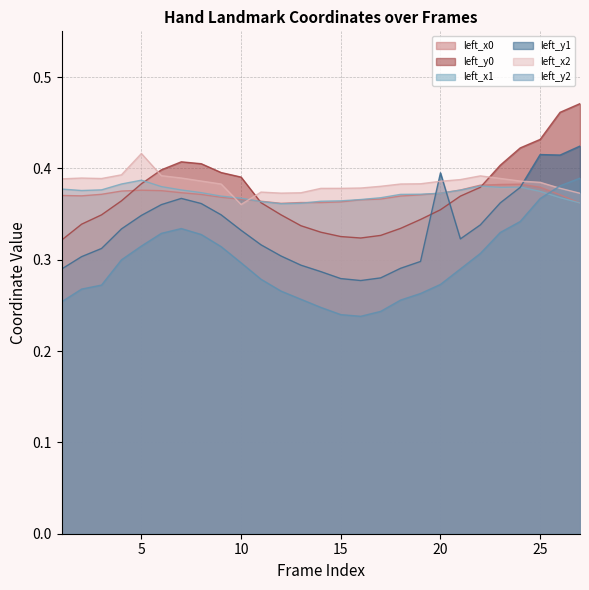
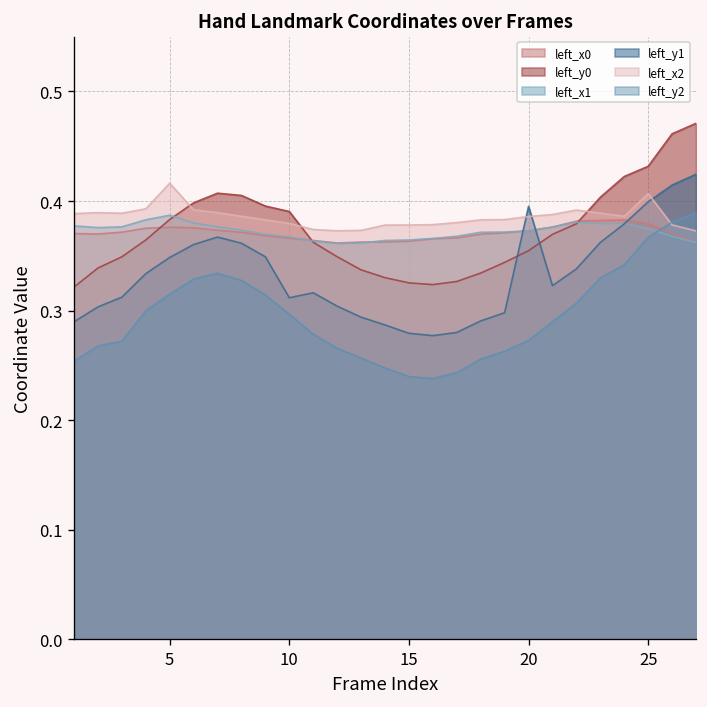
  {
    "left_x0": {
      "5": 0.38,
      "25": 0.38
    },
    "left_y0": {
      "5": 0.38,
      "10": 0.39,
      "15": 0.33,
      "20": 0.35,
      "25": 0.43
    },
    "left_y1": {
      "5": 0.35,
-     "10": 0.33,
+     "10": 0.31,
      "15": 0.28,
      "20": 0.40,
-     "25": 0.42
+     "25": 0.40
    },
    "left_x2": {
      "5": 0.42,
-     "10": 0.36,
+     "10": 0.38,
      "15": 0.38,
      "20": 0.39,
-     "25": 0.38
+     "25": 0.41
    }
  }
